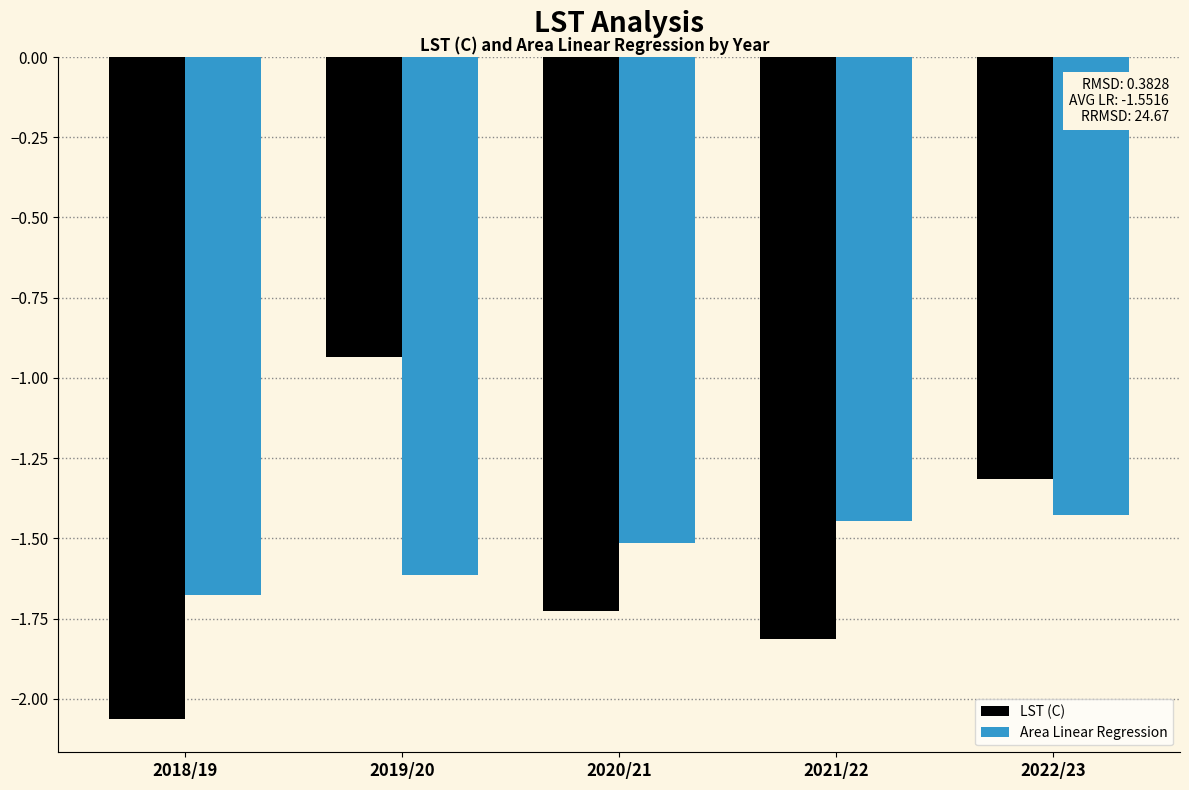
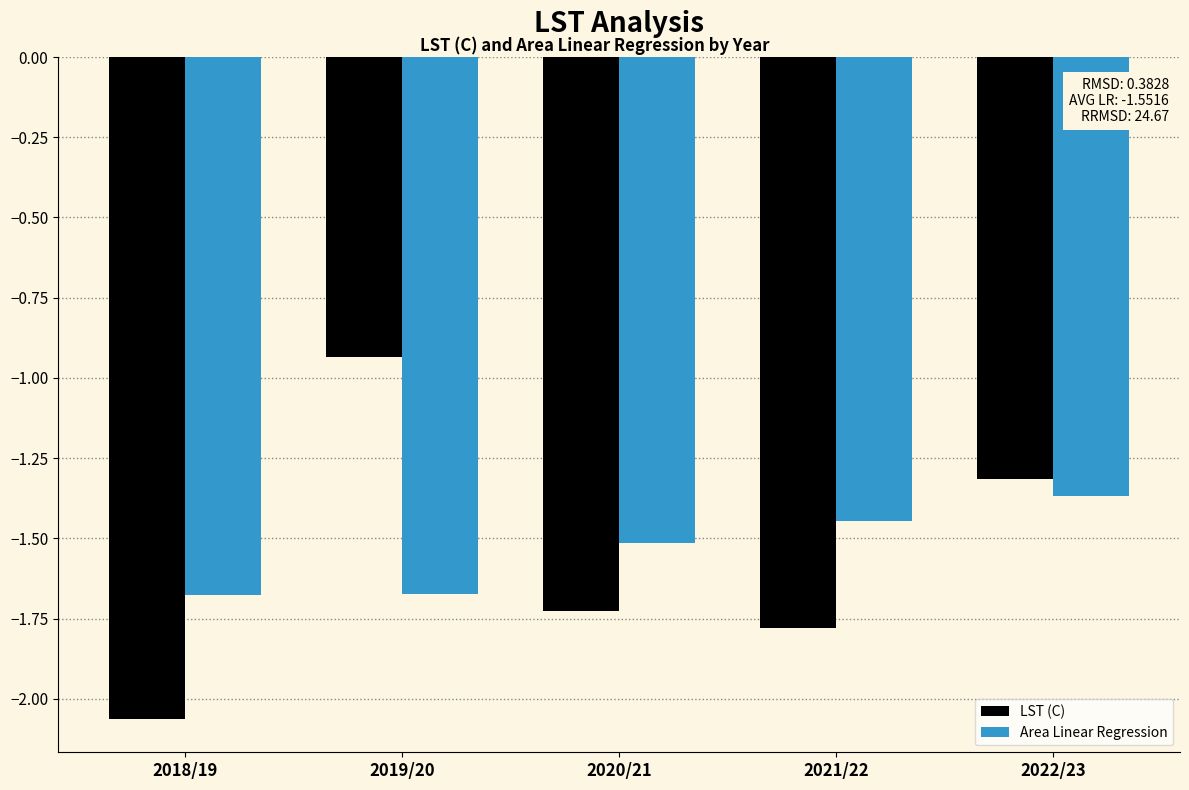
  {
    "LST (C)": {
      "2018/19": -2.06,
      "2019/20": -0.94,
      "2020/21": -1.73,
-     "2021/22": -1.81,
+     "2021/22": -1.78,
      "2022/23": -1.32
    },
    "Area Linear Regression": {
      "2018/19": -1.68,
-     "2019/20": -1.61,
+     "2019/20": -1.67,
      "2020/21": -1.52,
      "2021/22": -1.45,
-     "2022/23": -1.43
+     "2022/23": -1.37
    }
  }
